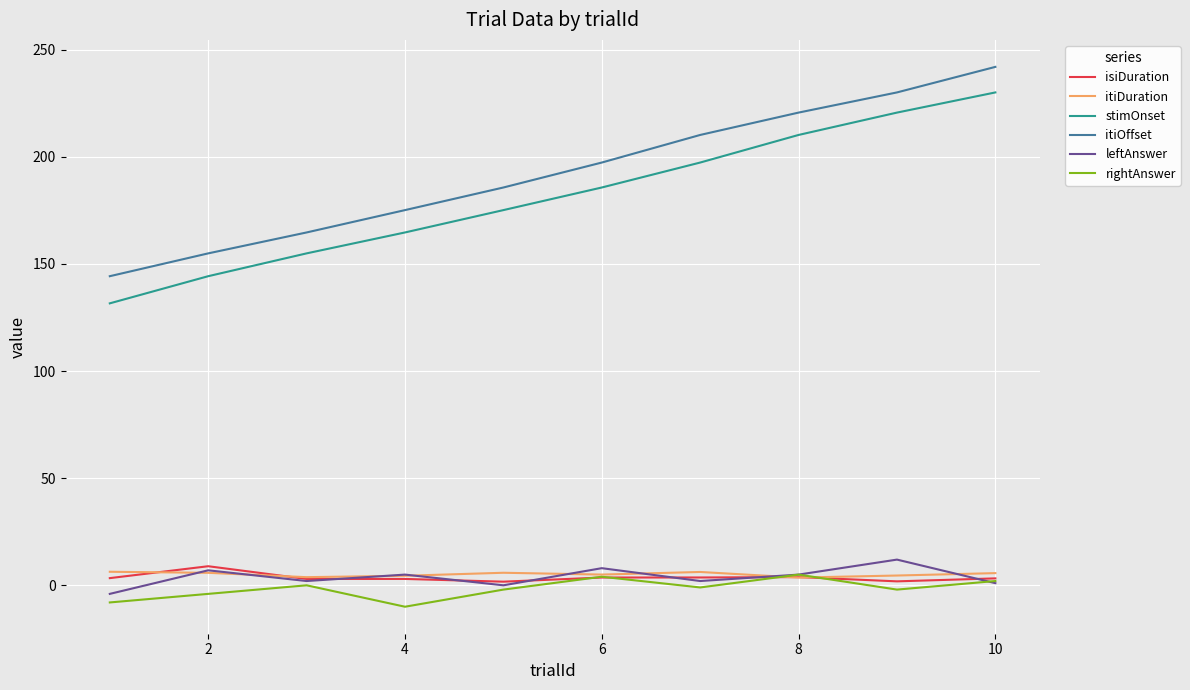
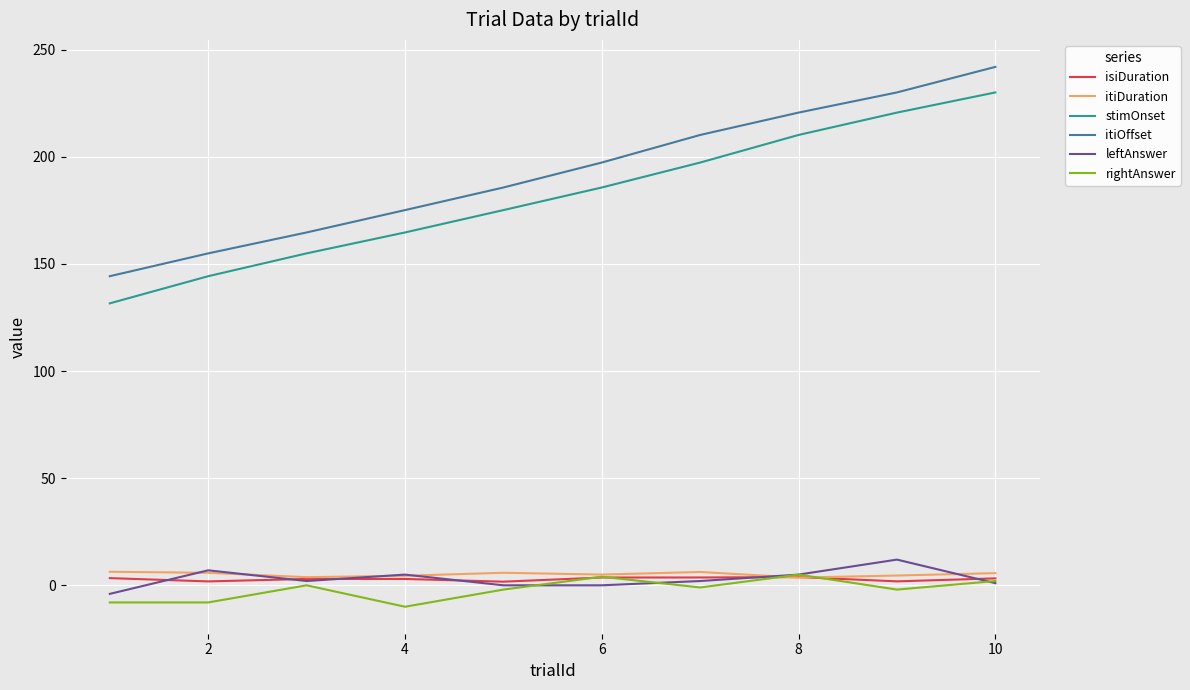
  {
    "isiDuration": {
-     "2": 9,
+     "2": 2,
      "4": 3,
      "10": 3
    },
    "itiDuration": {
      "10": 6
    },
    "leftAnswer": {
-     "6": 8
+     "6": 0
    },
    "rightAnswer": {
-     "2": -4,
+     "2": -8,
      "4": -10
    }
  }
